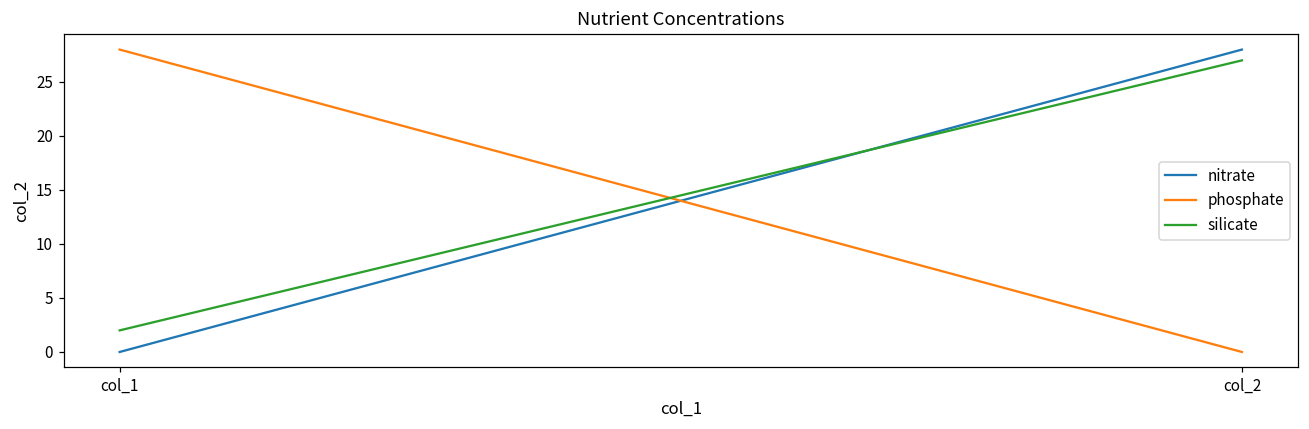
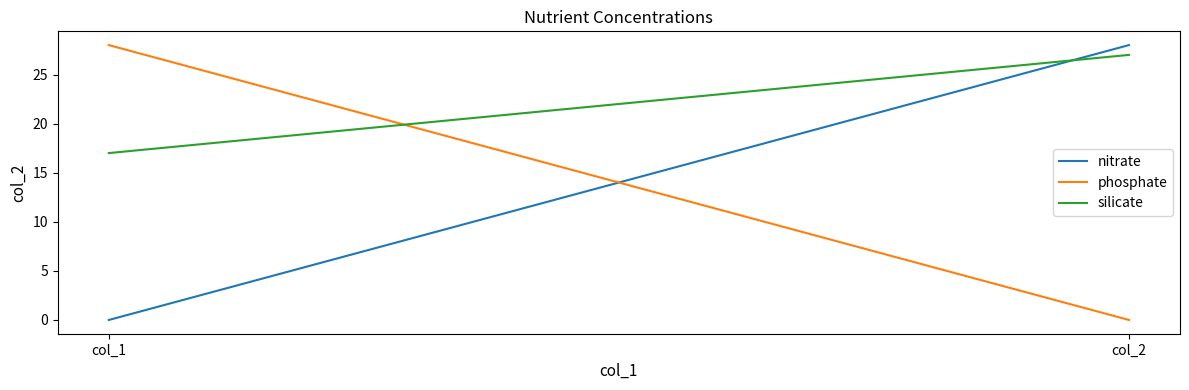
  {
    "nitrate": {
      "col_1": 0,
      "col_2": 28
    },
    "phosphate": {
      "col_1": 28,
      "col_2": 0
    },
    "silicate": {
-     "col_1": 2,
+     "col_1": 17,
      "col_2": 27
    }
  }
